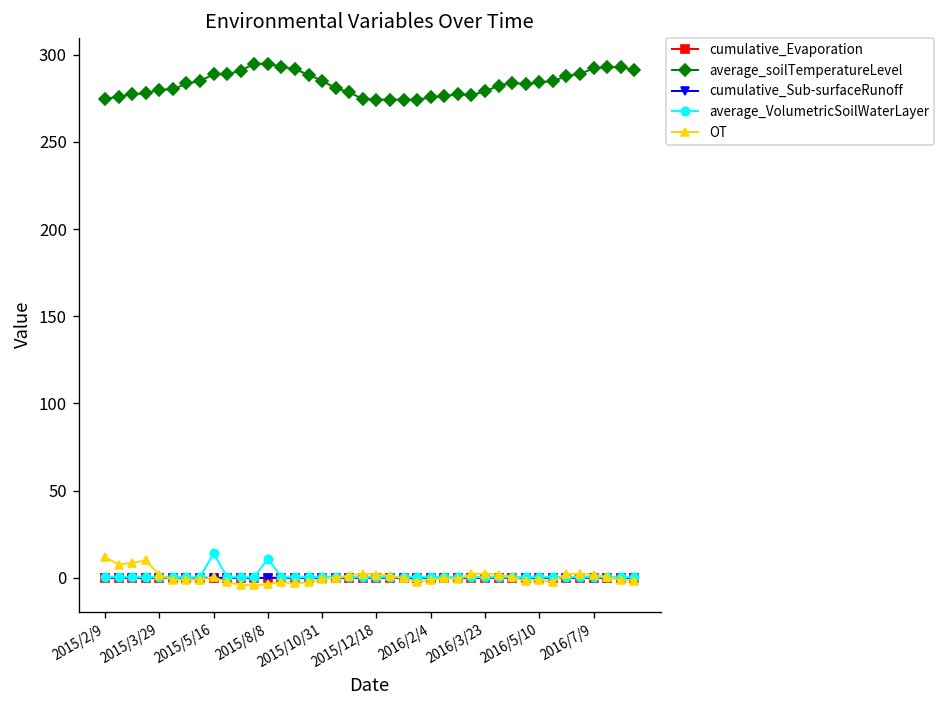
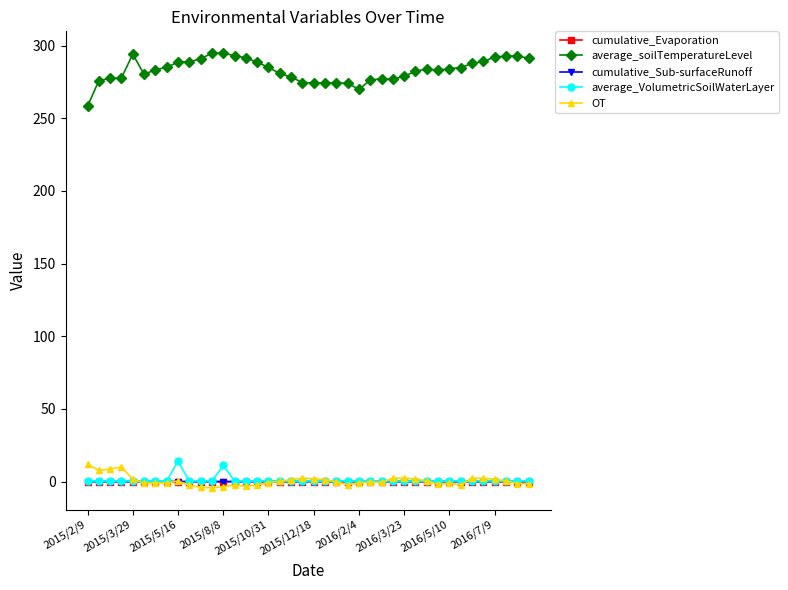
  {
    "cumulative_Sub-surfaceRunoff": {
      "2015/8/8": 0
    },
    "average_soilTemperatureLevel": {
-     "2015/2/9": 275,
-     "2015/3/29": 280,
+     "2015/2/9": 258,
+     "2015/3/29": 294,
      "2015/5/16": 289,
      "2015/8/8": 295,
      "2015/10/31": 285,
      "2015/12/18": 274,
-     "2016/2/4": 276,
+     "2016/2/4": 270,
      "2016/3/23": 279,
      "2016/5/10": 284,
      "2016/7/9": 292
    },
    "average_VolumetricSoilWaterLayer": {
      "2015/5/16": 14,
      "2015/8/8": 11
    },
    "OT": {
      "2015/2/9": 12,
      "2015/8/8": -4,
      "2016/3/23": 2
    }
  }
